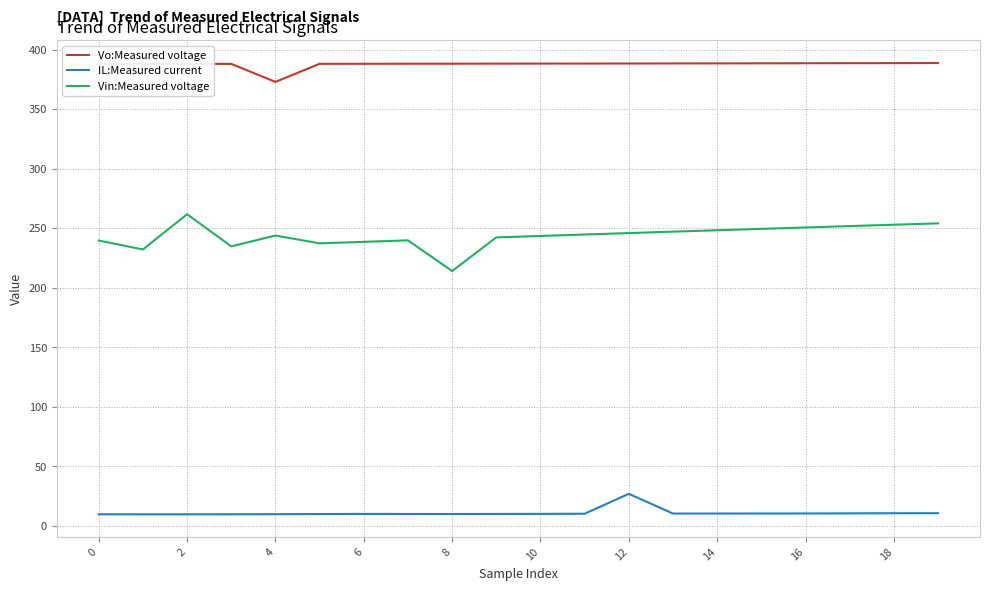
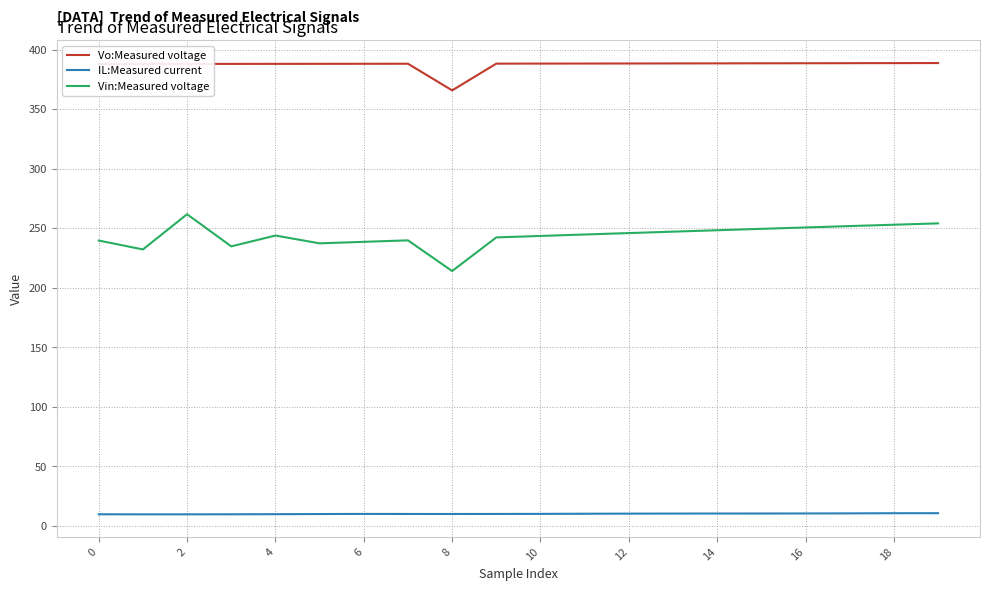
  {
    "Vo:Measured voltage": {
-     "4": 373,
+     "4": 388,
      "6": 388,
-     "8": 388,
+     "8": 366,
      "10": 388,
      "12": 388,
      "14": 388,
      "16": 388,
      "18": 389
    },
    "IL:Measured current": {
      "0": 10,
      "2": 10,
      "4": 10,
      "6": 10,
      "8": 10,
      "10": 10,
-     "12": 27,
+     "12": 10,
      "14": 10,
      "16": 10,
      "18": 11
    },
    "Vin:Measured voltage": {
      "0": 240,
      "2": 262,
      "4": 244,
      "6": 238,
      "8": 214,
      "10": 243,
      "12": 246,
      "14": 248,
      "16": 251,
      "18": 253
    }
  }
